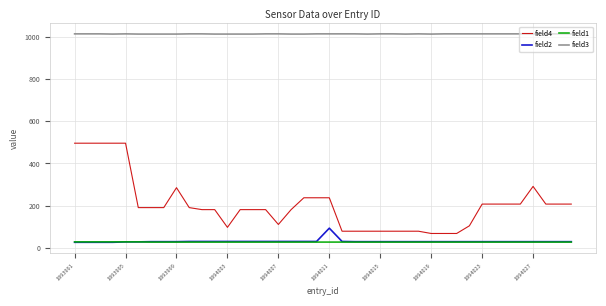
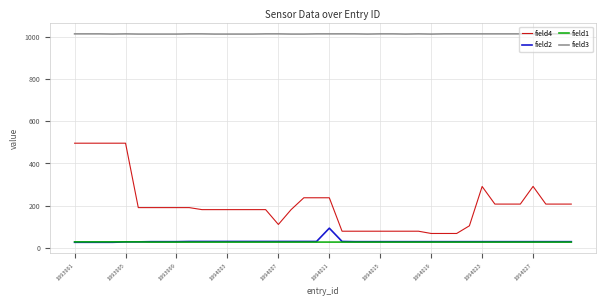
  {
    "field4": {
      "1893991": 500,
      "1893995": 500,
-     "1893999": 290,
-     "1894003": 100,
+     "1893999": 190,
+     "1894003": 180,
      "1894007": 110,
      "1894011": 240,
      "1894015": 80,
      "1894019": 70,
-     "1894023": 210,
+     "1894023": 290,
      "1894027": 290
    },
    "field2": {
      "1894011": 90
    },
    "field1": {
      "1894011": 30
    },
    "field3": {
      "1893991": 1020,
      "1893995": 1020,
      "1893999": 1010,
      "1894003": 1010,
      "1894007": 1020,
      "1894011": 1020,
      "1894015": 1020,
      "1894019": 1010,
      "1894023": 1020
    }
  }
